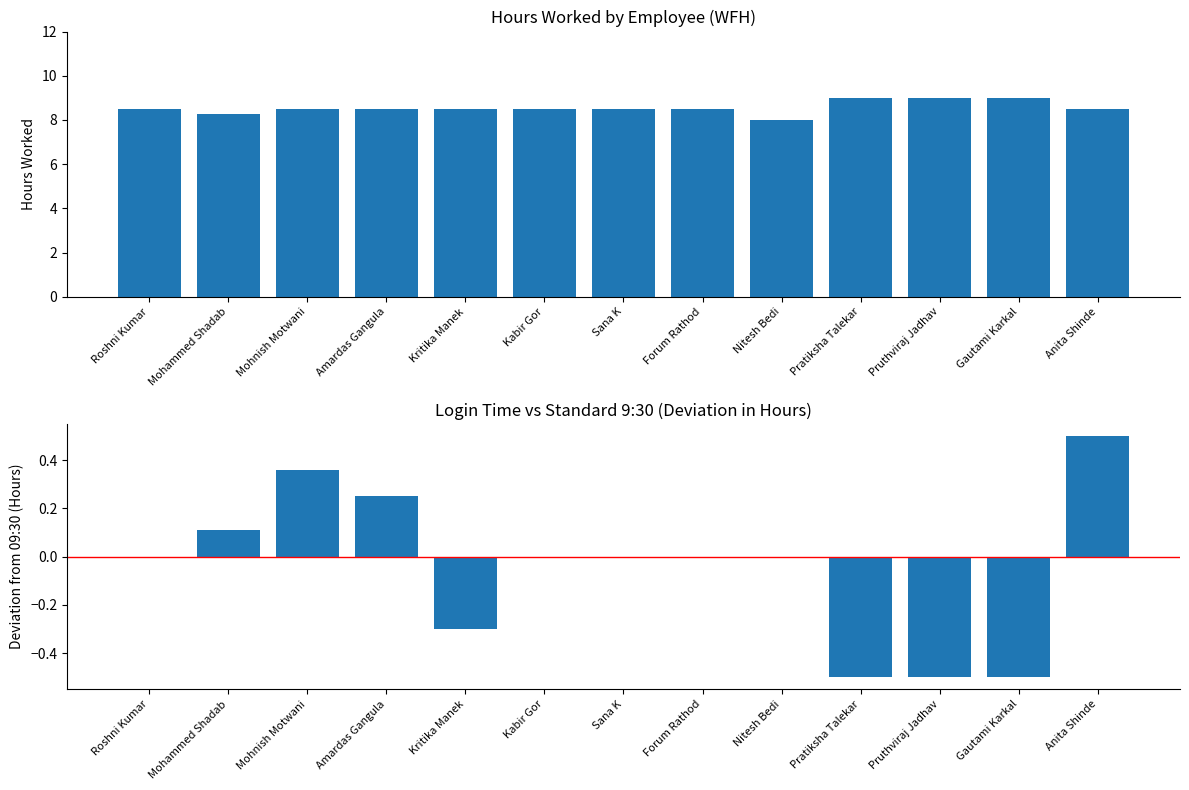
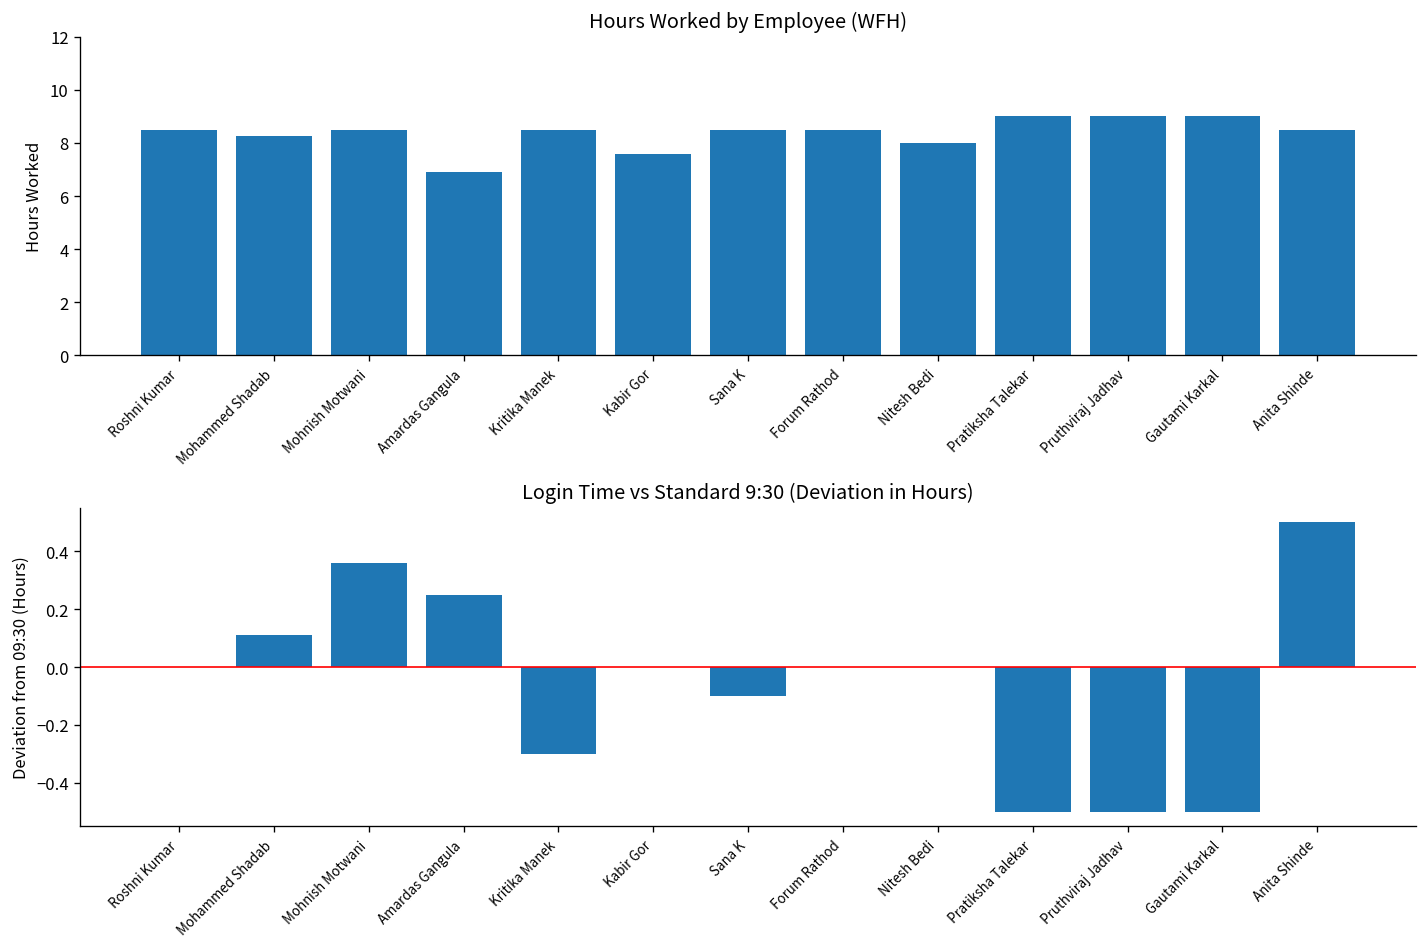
  {
    "Hours Worked by Employee (WFH)": {
      "Roshni Kumar": 8.5,
      "Mohammed Shadab": 8.3,
      "Mohnish Motwani": 8.5,
-     "Amardas Gangula": 8.5,
+     "Amardas Gangula": 6.9,
      "Kritika Manek": 8.5,
-     "Kabir Gor": 8.5,
+     "Kabir Gor": 7.6,
      "Sana K": 8.5,
      "Forum Rathod": 8.5,
      "Nitesh Bedi": 8.0,
      "Pratiksha Talekar": 9.0,
      "Pruthviraj Jadhav": 9.0,
      "Gautami Karkal": 9.0,
      "Anita Shinde": 8.5
    },
    "Login Time vs Standard 9:30 (Deviation in Hours)": {
      "Roshni Kumar": 0.00,
      "Mohammed Shadab": 0.11,
      "Mohnish Motwani": 0.36,
      "Amardas Gangula": 0.25,
      "Kritika Manek": -0.30,
      "Kabir Gor": 0.00,
-     "Sana K": 0.00,
+     "Sana K": -0.10,
      "Forum Rathod": 0.00,
      "Nitesh Bedi": 0.00,
      "Pratiksha Talekar": -0.50,
      "Pruthviraj Jadhav": -0.50,
      "Gautami Karkal": -0.50,
      "Anita Shinde": 0.50
    }
  }
